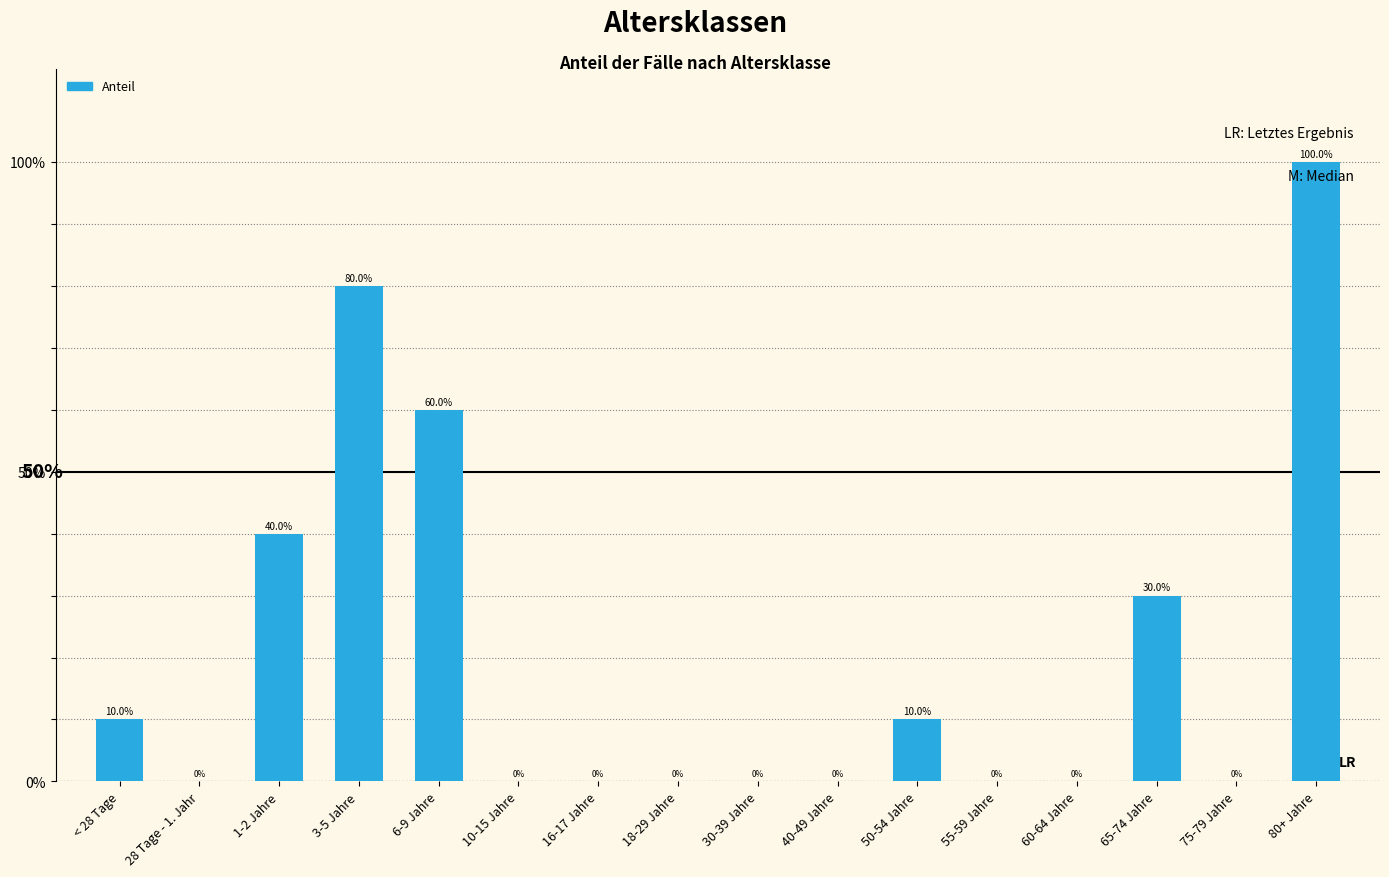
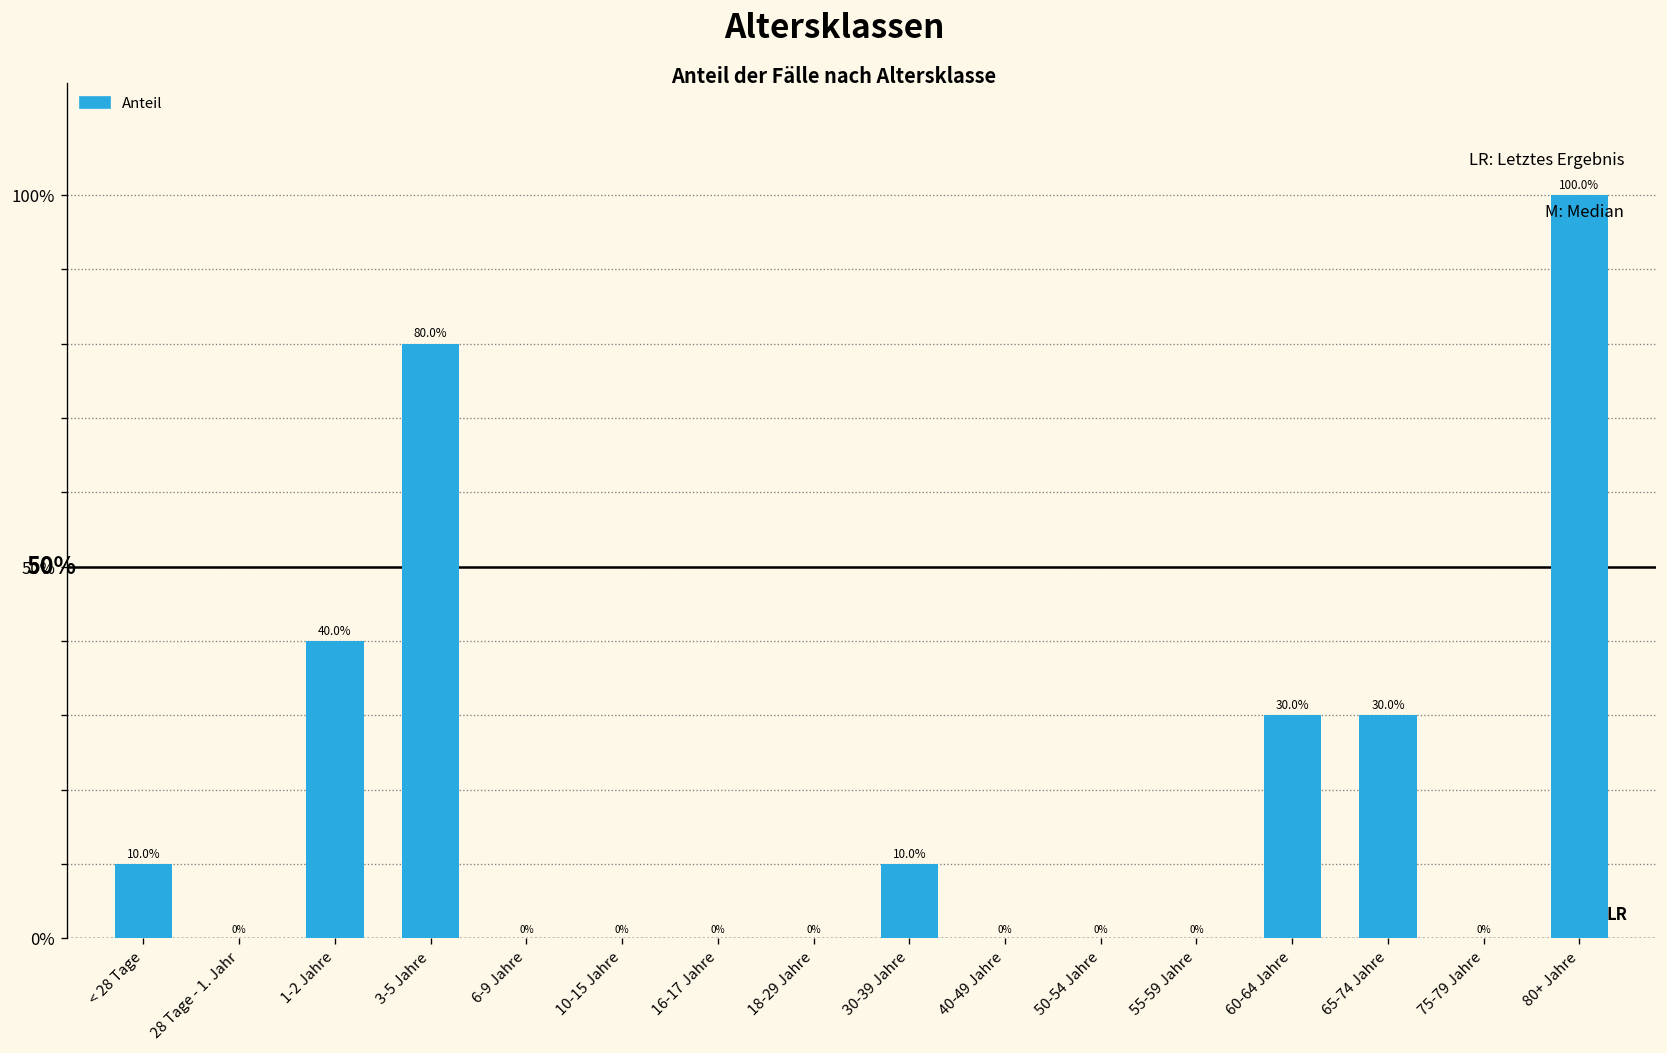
  {
    "< 28 Tage": "10.0%",
    "28 Tage - 1. Jahr": "0%",
    "1-2 Jahre": "40.0%",
    "3-5 Jahre": "80.0%",
-   "6-9 Jahre": "60.0%",
+   "6-9 Jahre": "0%",
    "10-15 Jahre": "0%",
    "16-17 Jahre": "0%",
    "18-29 Jahre": "0%",
-   "30-39 Jahre": "0%",
+   "30-39 Jahre": "10.0%",
    "40-49 Jahre": "0%",
-   "50-54 Jahre": "10.0%",
+   "50-54 Jahre": "0%",
    "55-59 Jahre": "0%",
-   "60-64 Jahre": "0%",
+   "60-64 Jahre": "30.0%",
    "65-74 Jahre": "30.0%",
    "75-79 Jahre": "0%",
    "80+ Jahre": "100.0%"
  }
